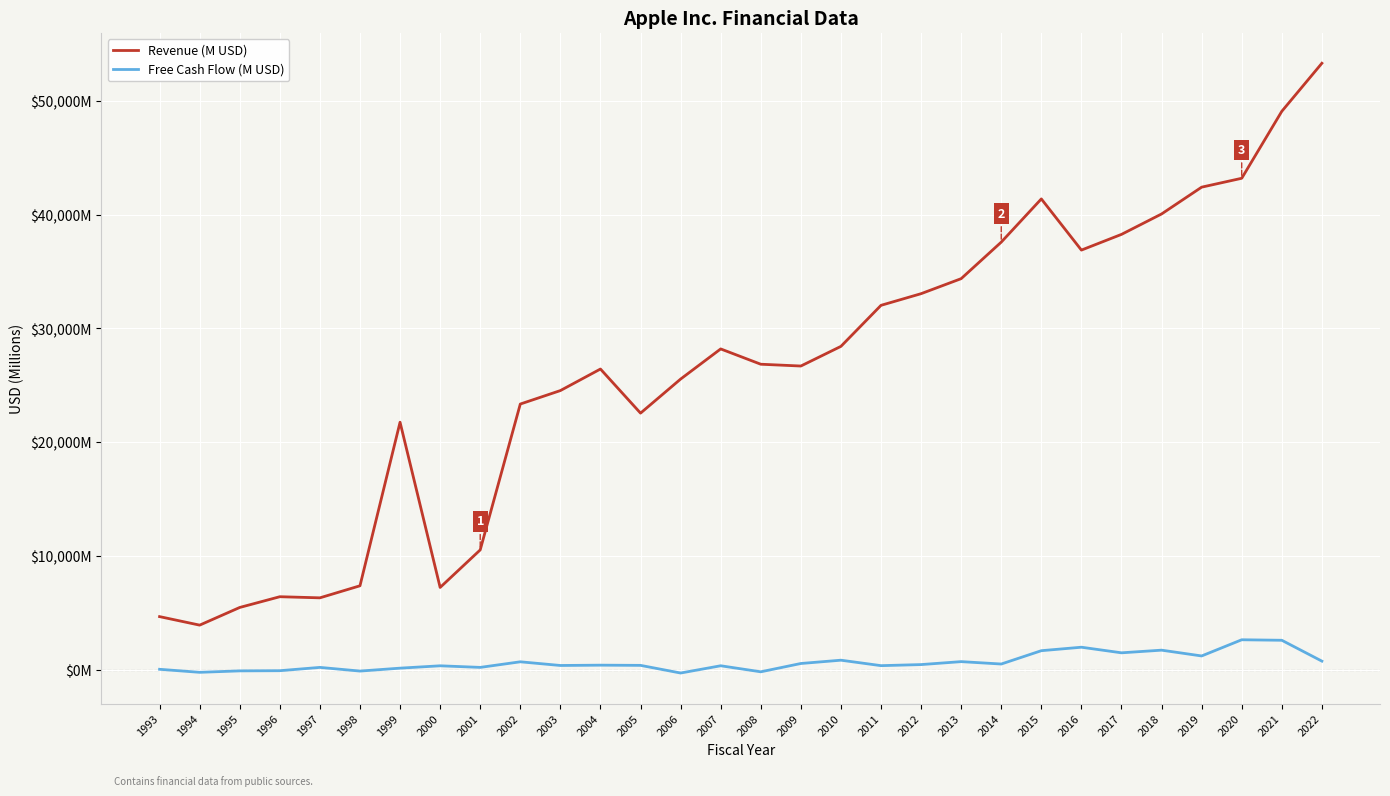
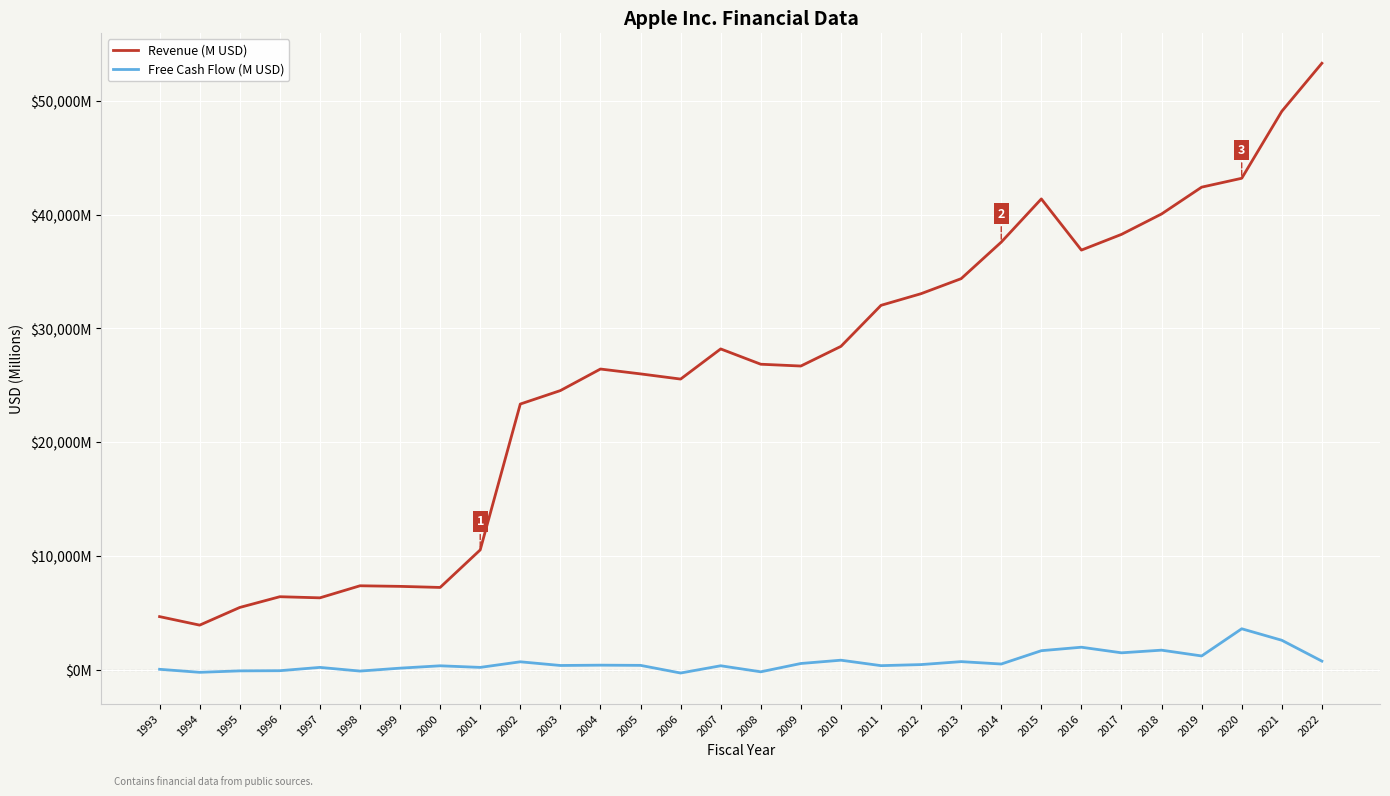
  {
    "Revenue (M USD)": {
      "1993": "$4,700,000,000",
      "1994": "$4,000,000,000",
      "1995": "$5,500,000,000",
      "1996": "$6,500,000,000",
      "1997": "$6,400,000,000",
      "1998": "$7,400,000,000",
-     "1999": "$21,800,000,000",
+     "1999": "$7,400,000,000",
      "2000": "$7,300,000,000",
      "2002": "$23,400,000,000",
      "2003": "$24,500,000,000",
      "2004": "$26,400,000,000",
-     "2005": "$22,600,000,000",
+     "2005": "$26,000,000,000",
      "2006": "$25,600,000,000",
      "2007": "$28,200,000,000",
      "2008": "$26,900,000,000",
      "2009": "$26,700,000,000",
      "2010": "$28,400,000,000",
      "2011": "$32,000,000,000",
      "2012": "$33,100,000,000",
      "2013": "$34,400,000,000",
      "2015": "$41,400,000,000",
      "2016": "$36,900,000,000",
      "2017": "$38,300,000,000",
      "2018": "$40,100,000,000",
      "2019": "$42,400,000,000",
      "2021": "$49,100,000,000",
      "2022": "$53,300,000,000"
    },
    "Free Cash Flow (M USD)": {
      "1993": "$100,000,000",
      "1994": "$-200,000,000",
      "1995": "$-100,000,000",
      "1996": "$0",
      "1997": "$200,000,000",
      "1998": "$-100,000,000",
      "1999": "$200,000,000",
      "2000": "$400,000,000",
      "2001": "$300,000,000",
      "2002": "$700,000,000",
      "2003": "$400,000,000",
      "2004": "$400,000,000",
      "2005": "$400,000,000",
      "2006": "$-200,000,000",
      "2007": "$400,000,000",
      "2008": "$-100,000,000",
      "2009": "$600,000,000",
      "2010": "$900,000,000",
      "2011": "$400,000,000",
      "2012": "$500,000,000",
      "2013": "$800,000,000",
      "2014": "$500,000,000",
      "2015": "$1,700,000,000",
      "2016": "$2,000,000,000",
      "2017": "$1,500,000,000",
      "2018": "$1,800,000,000",
      "2019": "$1,300,000,000",
-     "2020": "$2,700,000,000",
+     "2020": "$3,600,000,000",
      "2021": "$2,600,000,000",
      "2022": "$800,000,000"
    }
  }
